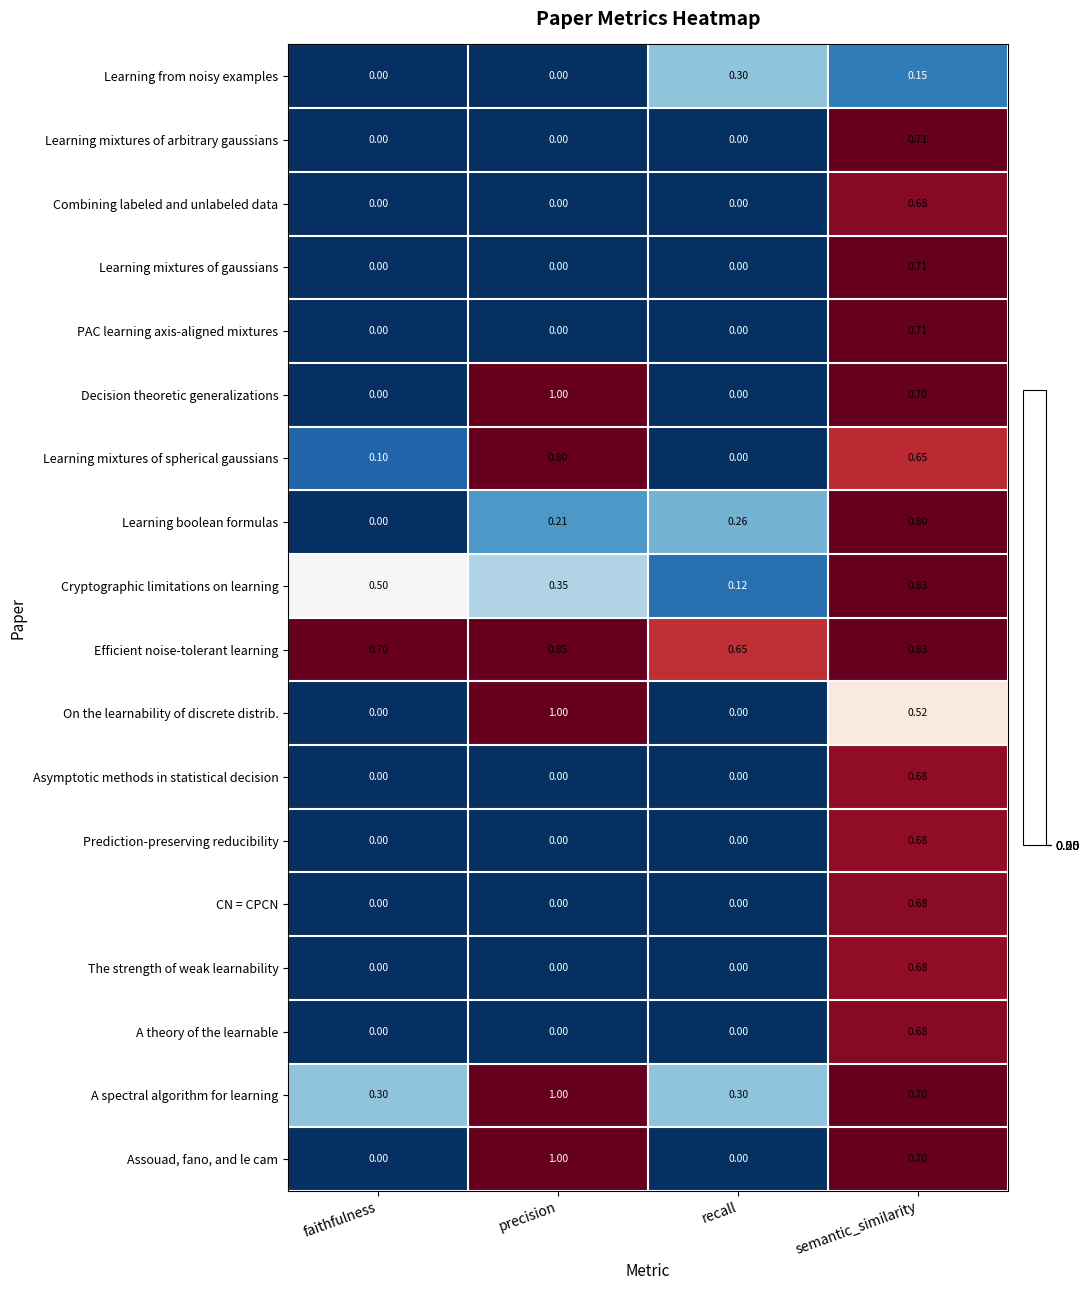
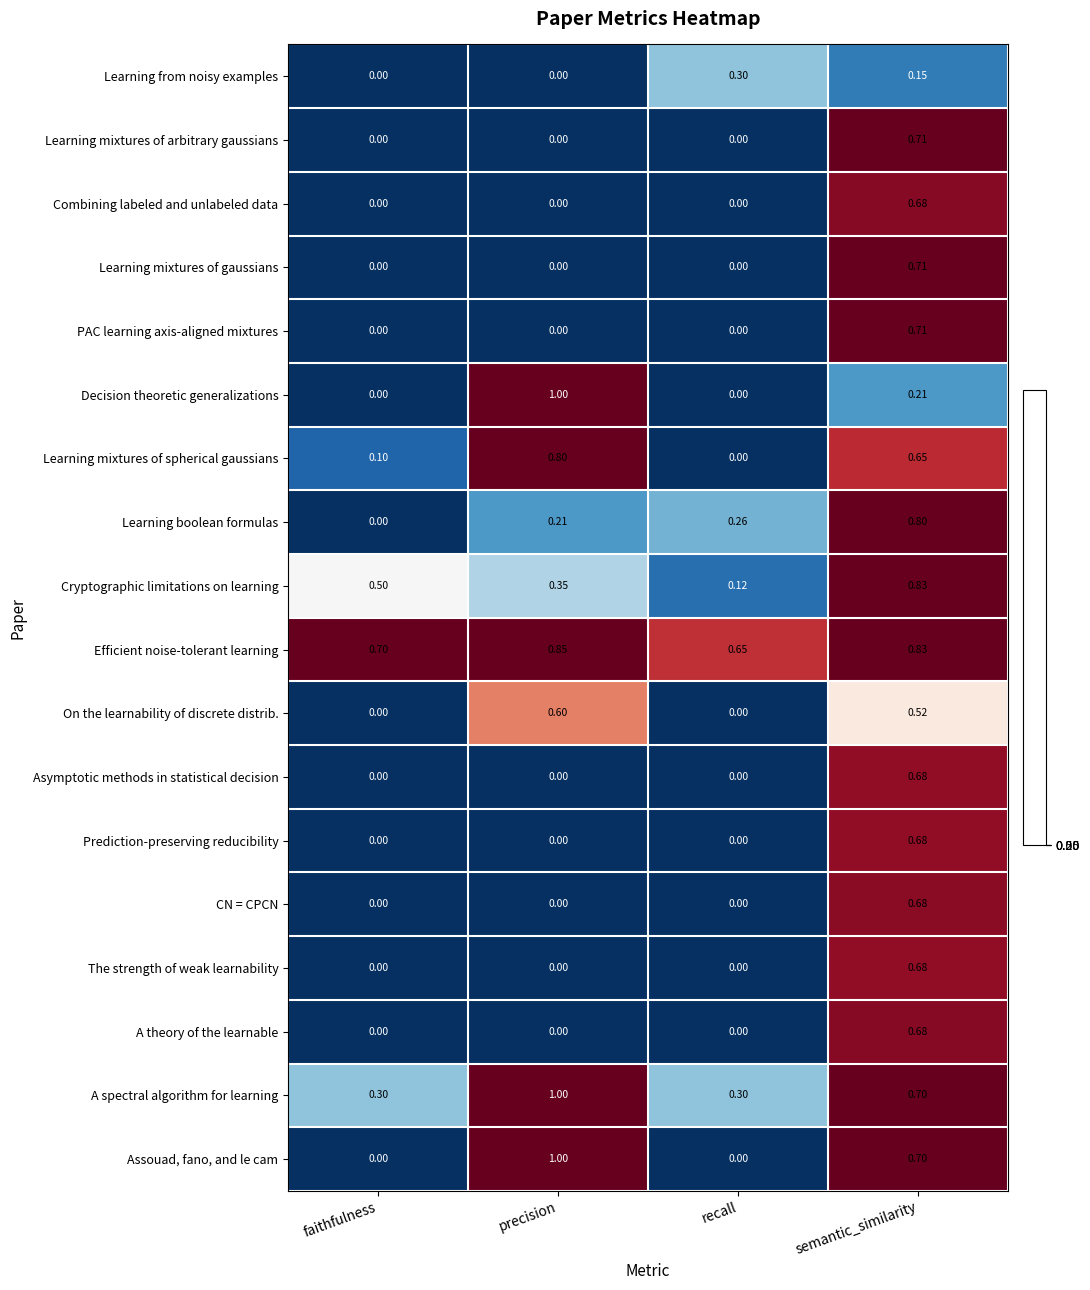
  {
    "Learning from noisy examples": {
      "faithfulness": 0.00,
      "precision": 0.00,
      "recall": 0.30,
      "semantic_similarity": 0.15
    },
    "Learning mixtures of arbitrary gaussians": {
      "faithfulness": 0.00,
      "precision": 0.00,
      "recall": 0.00,
      "semantic_similarity": 0.71
    },
    "Combining labeled and unlabeled data": {
      "faithfulness": 0.00,
      "precision": 0.00,
      "recall": 0.00,
      "semantic_similarity": 0.68
    },
    "Learning mixtures of gaussians": {
      "faithfulness": 0.00,
      "precision": 0.00,
      "recall": 0.00,
      "semantic_similarity": 0.71
    },
    "PAC learning axis-aligned mixtures": {
      "faithfulness": 0.00,
      "precision": 0.00,
      "recall": 0.00,
      "semantic_similarity": 0.71
    },
    "Decision theoretic generalizations": {
      "faithfulness": 0.00,
      "precision": 1.00,
      "recall": 0.00,
-     "semantic_similarity": 0.70
+     "semantic_similarity": 0.21
    },
    "Learning mixtures of spherical gaussians": {
      "faithfulness": 0.10,
      "precision": 0.80,
      "recall": 0.00,
      "semantic_similarity": 0.65
    },
    "Learning boolean formulas": {
      "faithfulness": 0.00,
      "precision": 0.21,
      "recall": 0.26,
      "semantic_similarity": 0.80
    },
    "Cryptographic limitations on learning": {
      "faithfulness": 0.50,
      "precision": 0.35,
      "recall": 0.12,
      "semantic_similarity": 0.83
    },
    "Efficient noise-tolerant learning": {
      "faithfulness": 0.70,
      "precision": 0.85,
      "recall": 0.65,
      "semantic_similarity": 0.83
    },
    "On the learnability of discrete distrib.": {
      "faithfulness": 0.00,
-     "precision": 1.00,
+     "precision": 0.60,
      "recall": 0.00,
      "semantic_similarity": 0.52
    },
    "Asymptotic methods in statistical decision": {
      "faithfulness": 0.00,
      "precision": 0.00,
      "recall": 0.00,
      "semantic_similarity": 0.68
    },
    "Prediction-preserving reducibility": {
      "faithfulness": 0.00,
      "precision": 0.00,
      "recall": 0.00,
      "semantic_similarity": 0.68
    },
    "CN = CPCN": {
      "faithfulness": 0.00,
      "precision": 0.00,
      "recall": 0.00,
      "semantic_similarity": 0.68
    },
    "The strength of weak learnability": {
      "faithfulness": 0.00,
      "precision": 0.00,
      "recall": 0.00,
      "semantic_similarity": 0.68
    },
    "A theory of the learnable": {
      "faithfulness": 0.00,
      "precision": 0.00,
      "recall": 0.00,
      "semantic_similarity": 0.68
    },
    "A spectral algorithm for learning": {
      "faithfulness": 0.30,
      "precision": 1.00,
      "recall": 0.30,
      "semantic_similarity": 0.70
    },
    "Assouad, fano, and le cam": {
      "faithfulness": 0.00,
      "precision": 1.00,
      "recall": 0.00,
      "semantic_similarity": 0.70
    }
  }
